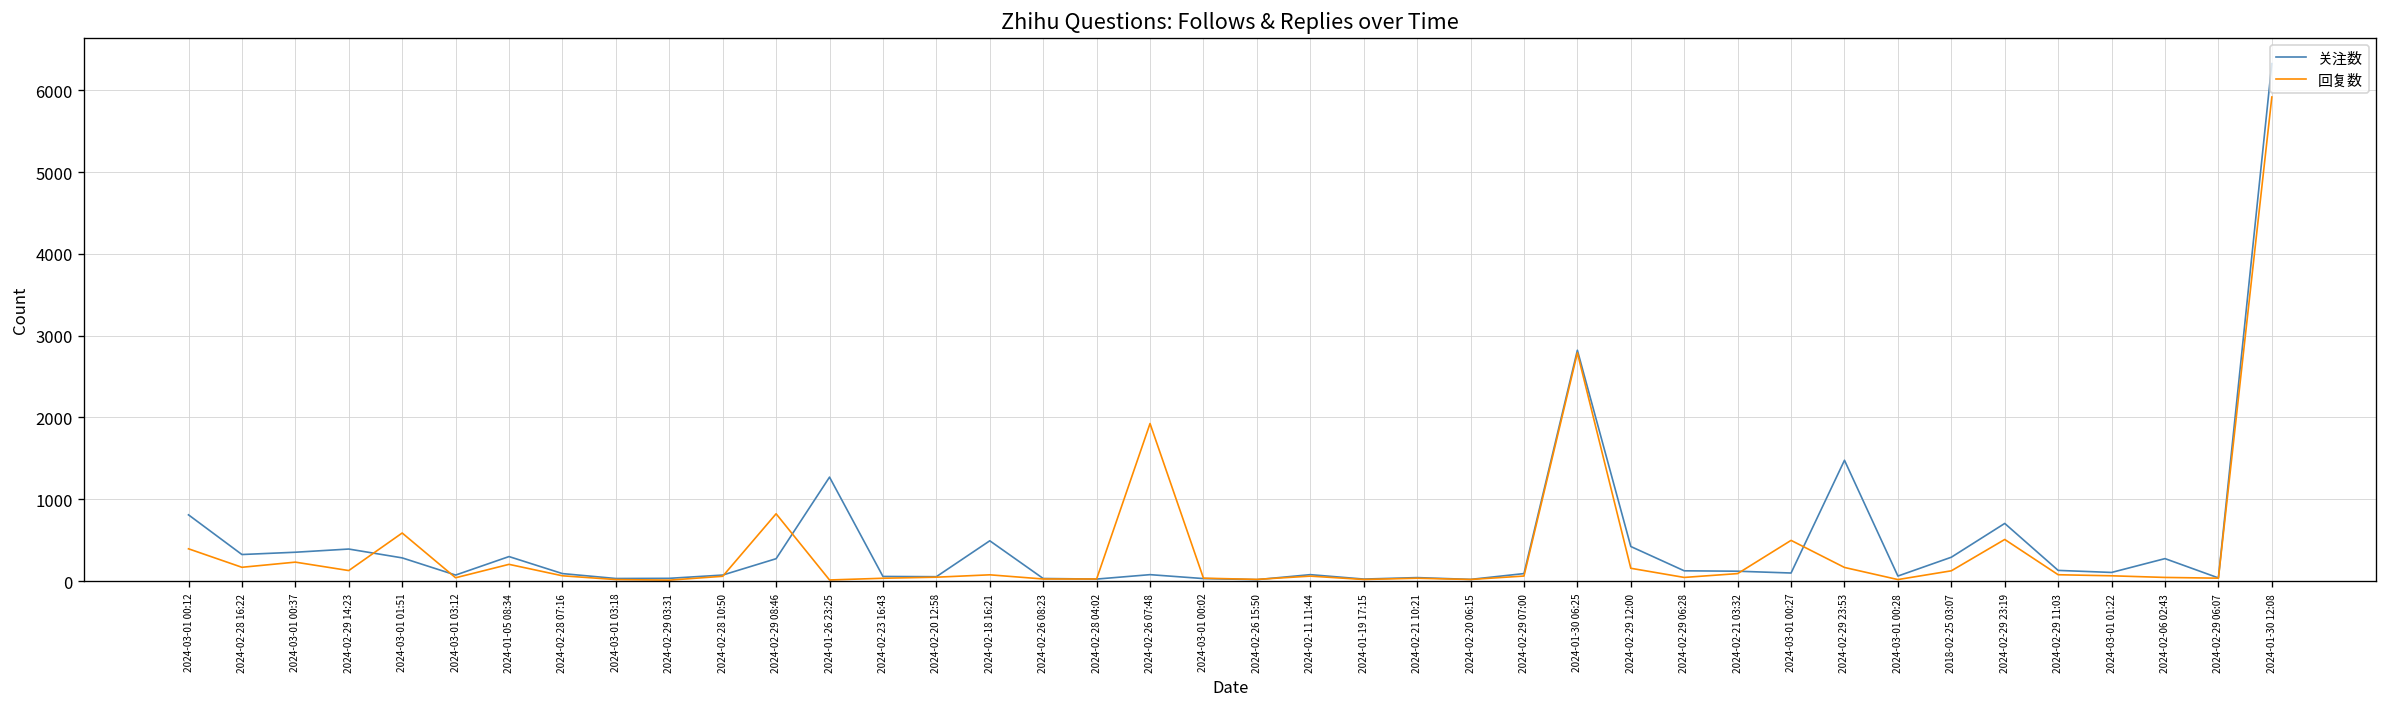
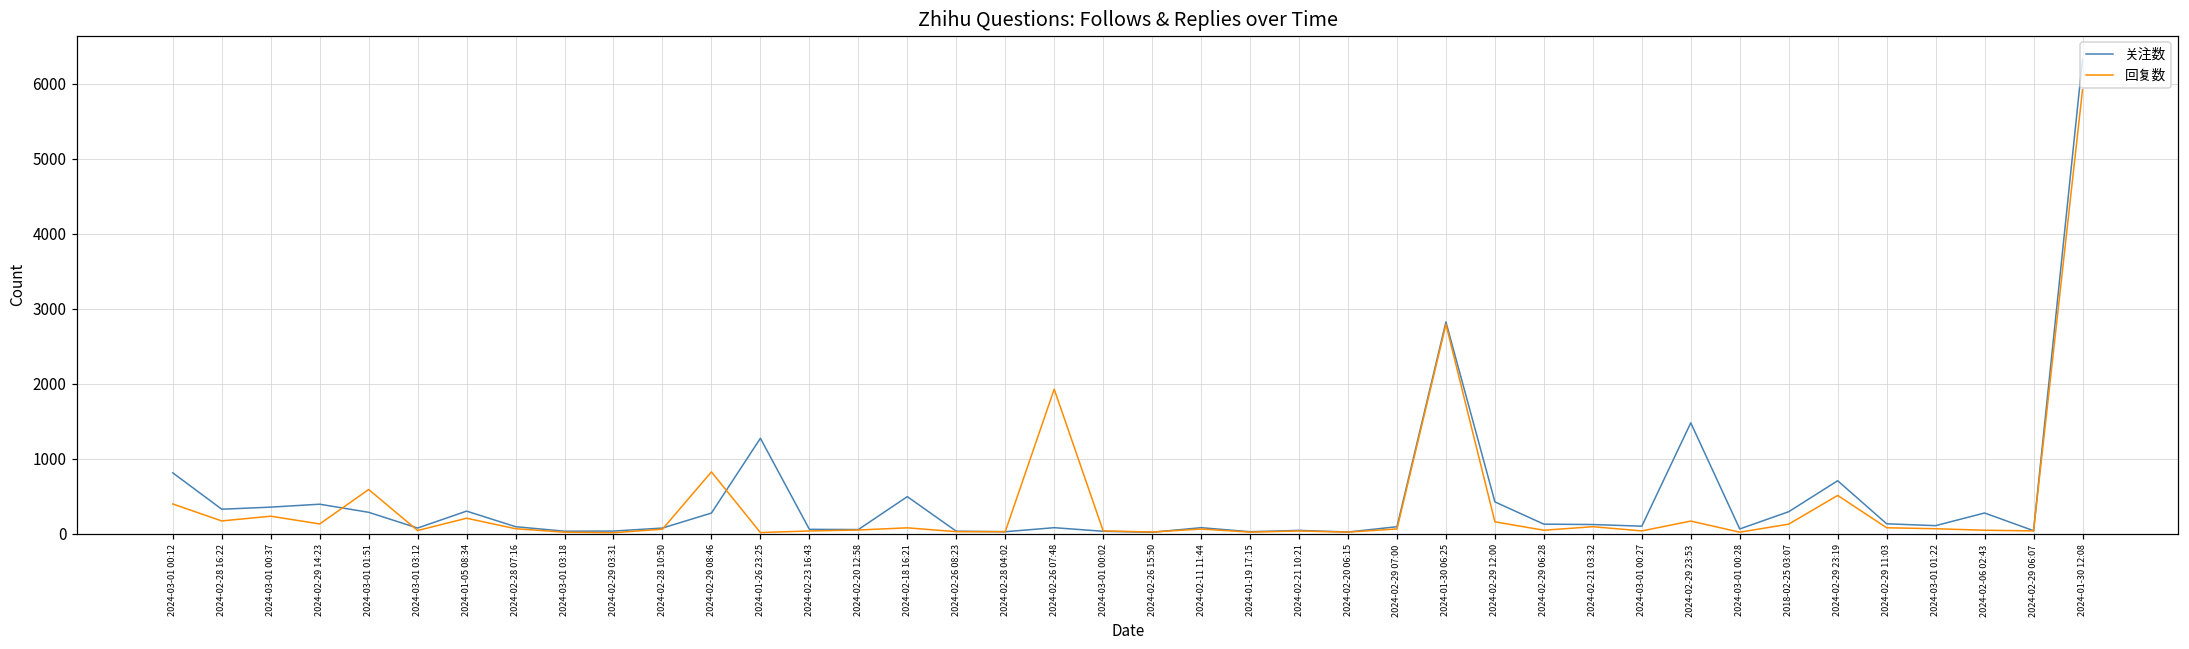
  {
    "关注数": {
      "2024-03-01 00:12": 800,
      "2024-02-28 16:22": 300,
      "2024-03-01 00:37": 400,
      "2024-02-29 14:23": 400,
      "2024-03-01 01:51": 300,
      "2024-01-05 08:34": 300,
      "2024-02-29 08:46": 300,
      "2024-01-26 23:25": 1300,
      "2024-02-18 16:21": 500,
      "2024-02-26 07:48": 100,
      "2024-02-29 12:00": 400,
      "2024-02-29 06:28": 100,
      "2024-03-01 00:27": 100,
      "2024-02-29 23:53": 1500,
      "2024-03-01 00:28": 100,
      "2018-02-25 03:07": 300,
      "2024-02-29 23:19": 700,
      "2024-02-29 11:03": 100,
      "2024-03-01 01:22": 100,
      "2024-02-06 02:43": 300
    },
    "回复数": {
      "2024-03-01 00:12": 400,
      "2024-02-28 16:22": 200,
      "2024-03-01 00:37": 200,
      "2024-02-29 14:23": 100,
      "2024-03-01 01:51": 600,
      "2024-01-05 08:34": 200,
      "2024-02-29 08:46": 800,
      "2024-01-26 23:25": 0,
      "2024-02-18 16:21": 100,
      "2024-02-26 07:48": 1900,
      "2024-02-29 12:00": 200,
      "2024-02-29 06:28": 0,
-     "2024-03-01 00:27": 500,
+     "2024-03-01 00:27": 0,
      "2024-02-29 23:53": 200,
      "2024-03-01 00:28": 0,
      "2018-02-25 03:07": 100,
      "2024-02-29 23:19": 500,
      "2024-02-29 11:03": 100,
      "2024-03-01 01:22": 100,
      "2024-02-06 02:43": 0,
      "2024-01-30 12:08": 5900
    }
  }
